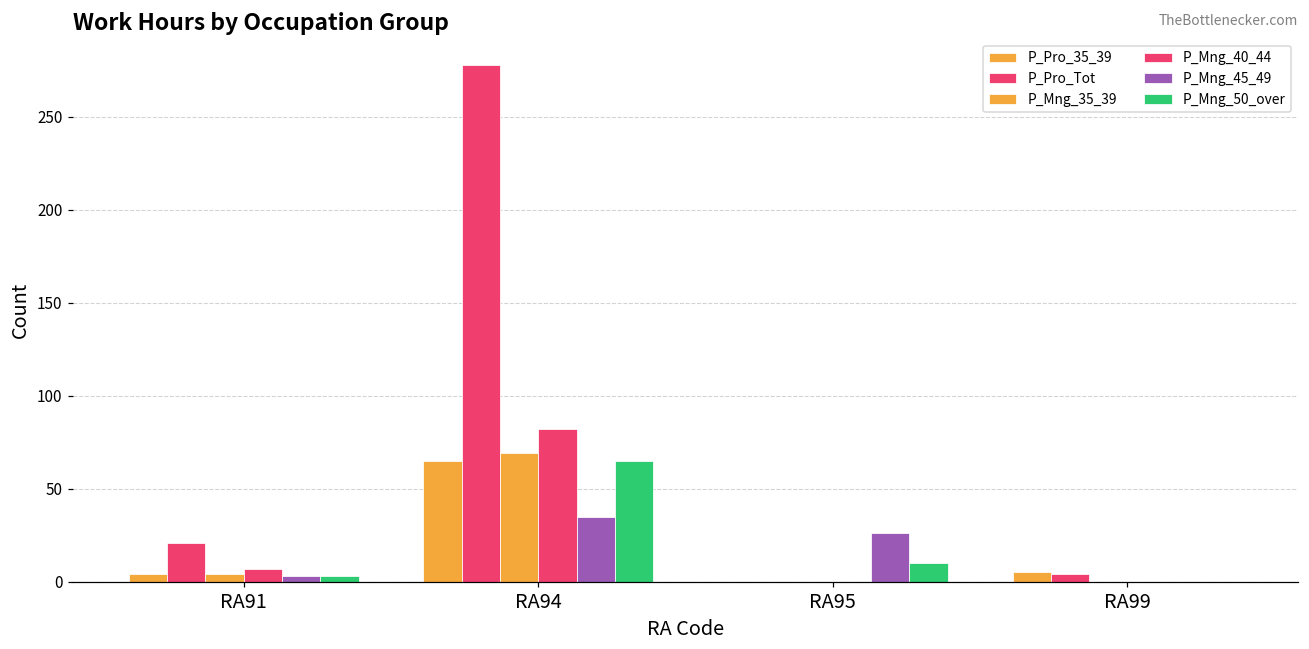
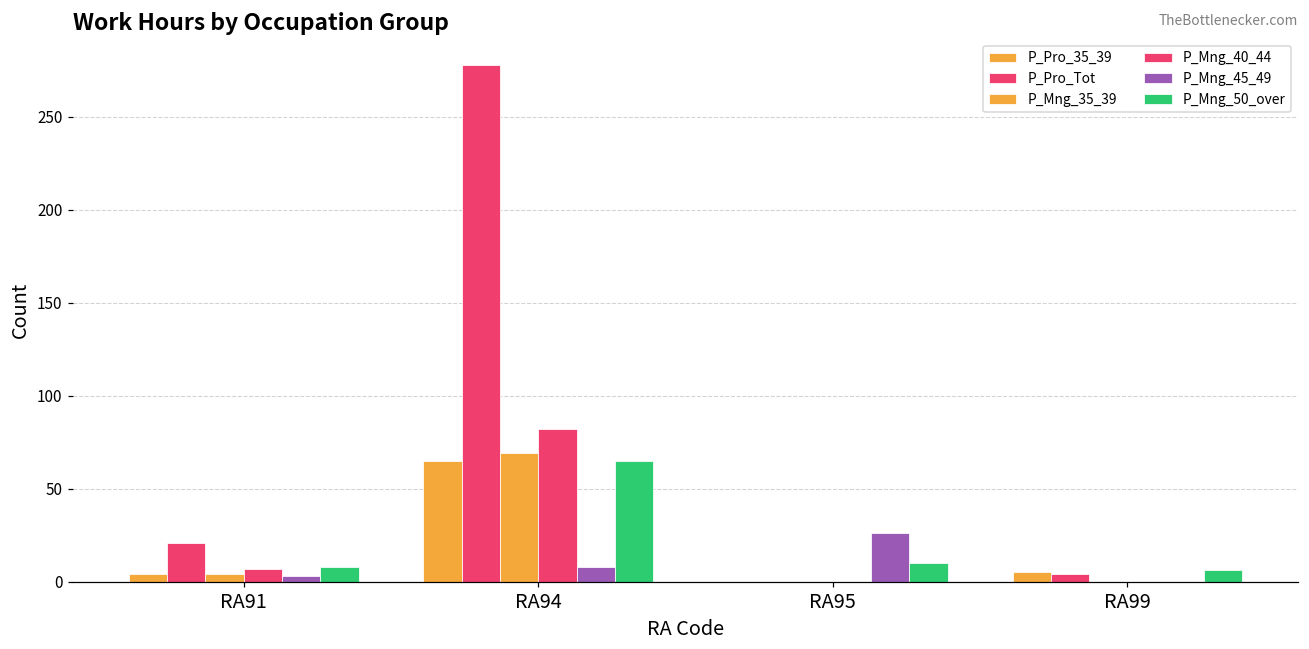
  {
    "P_Mng_45_49": {
      "RA91": 3,
-     "RA94": 35,
+     "RA94": 8,
      "RA95": 26,
      "RA99": 0
    },
    "P_Mng_50_over": {
-     "RA91": 3,
+     "RA91": 8,
      "RA94": 65,
      "RA95": 10,
-     "RA99": 0
+     "RA99": 6
    }
  }
